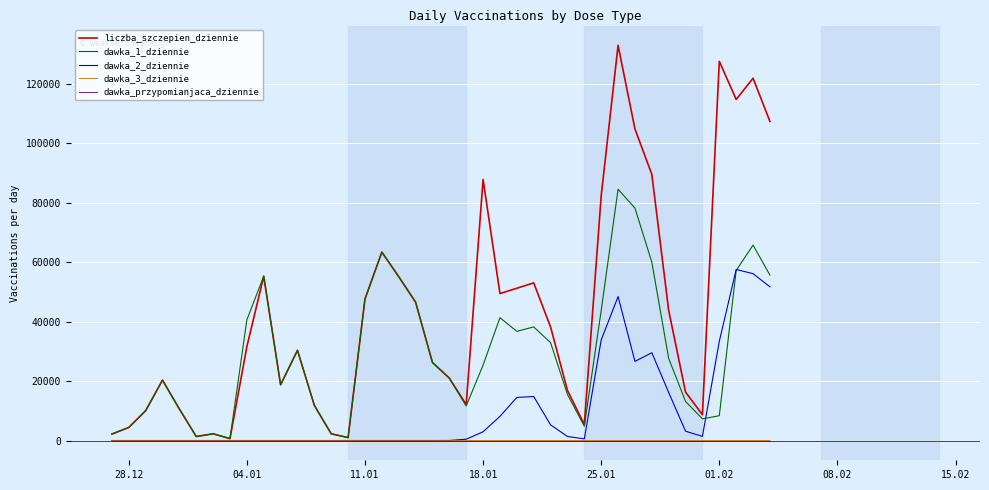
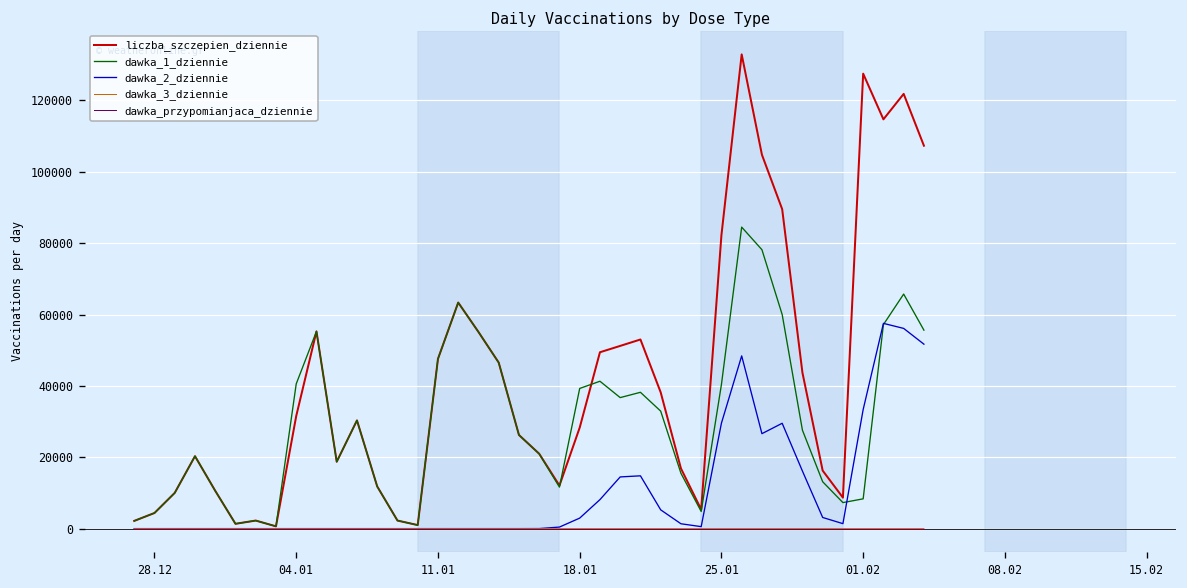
  {
    "liczba_szczepien_dziennie": {
      "04.01": 32000,
-     "18.01": 88000,
+     "18.01": 28000,
      "25.01": 82000,
      "01.02": 128000
    },
    "dawka_1_dziennie": {
      "04.01": 41000,
-     "18.01": 25000,
-     "25.01": 44000,
+     "18.01": 39000,
+     "25.01": 40000,
      "01.02": 8000
    },
    "dawka_2_dziennie": {
      "18.01": 3000,
-     "25.01": 34000,
+     "25.01": 30000,
      "01.02": 33000
    },
    "dawka_przypomianjaca_dziennie": {
      "18.01": 0,
      "25.01": 0,
      "01.02": 0
    }
  }
